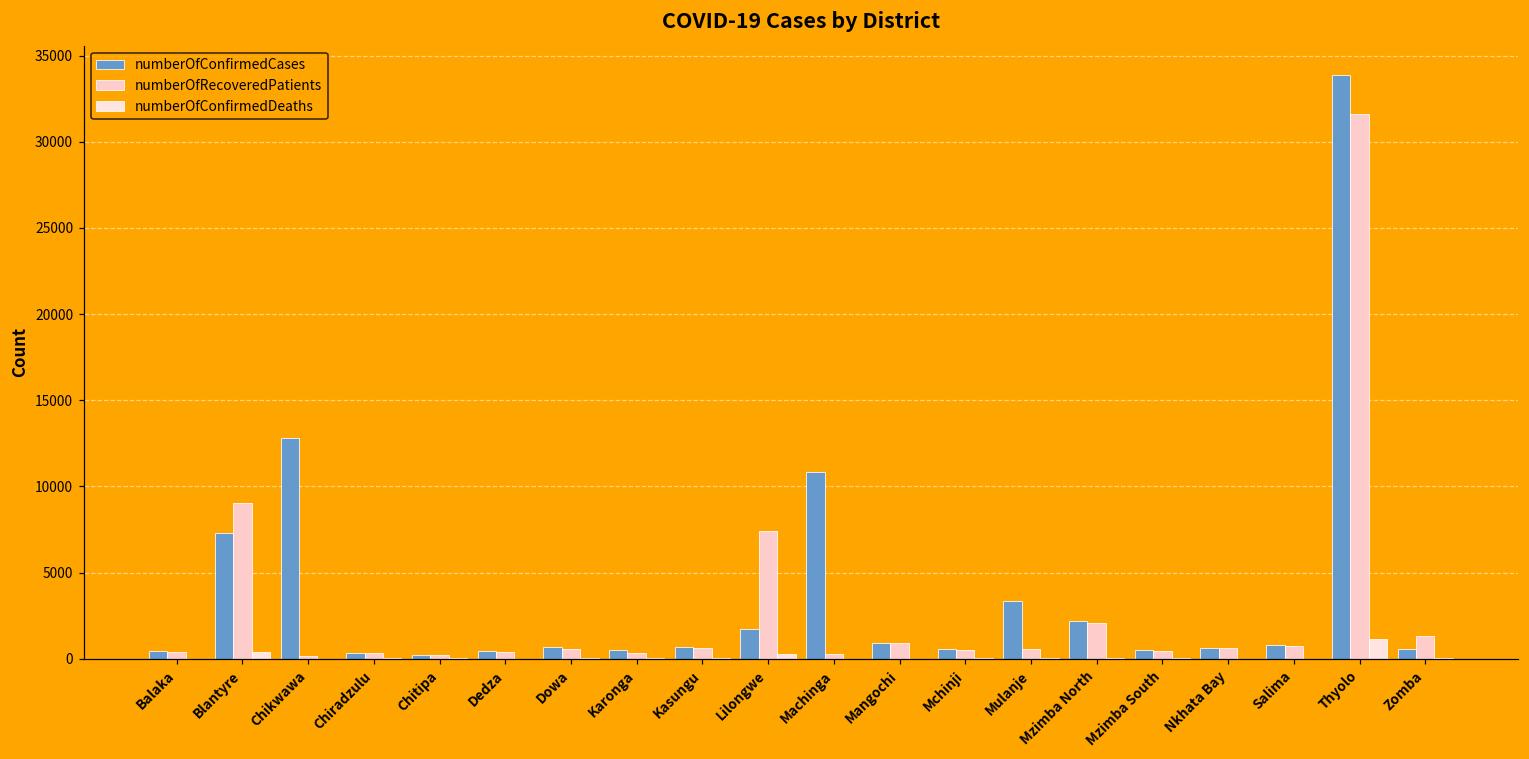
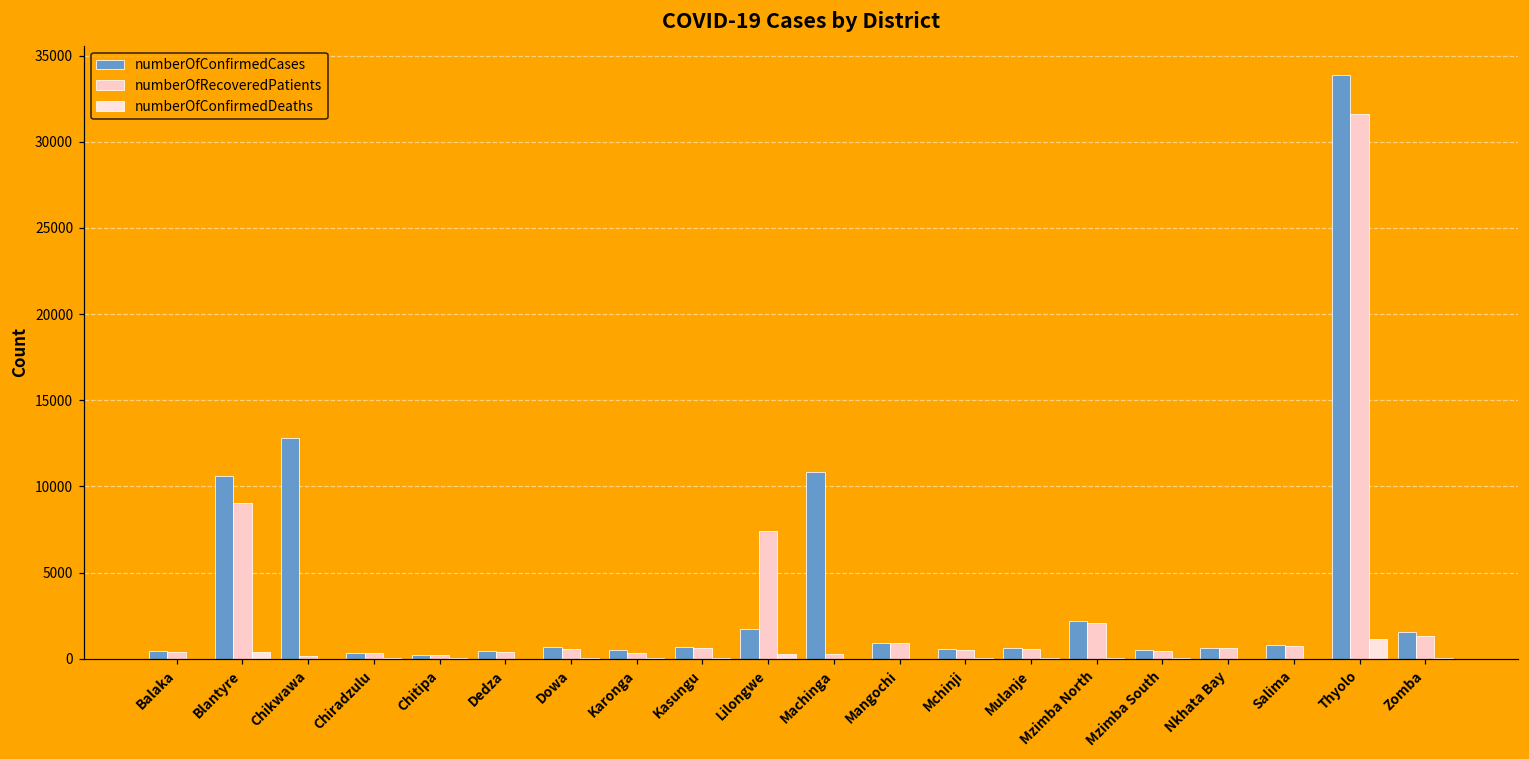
  {
    "numberOfConfirmedCases": {
      "Balaka": 500,
-     "Blantyre": 7300,
+     "Blantyre": 10600,
      "Chikwawa": 12800,
      "Chiradzulu": 400,
      "Chitipa": 200,
      "Dedza": 400,
      "Dowa": 700,
      "Karonga": 500,
      "Kasungu": 700,
      "Lilongwe": 1800,
      "Machinga": 10800,
      "Mangochi": 900,
      "Mchinji": 600,
-     "Mulanje": 3400,
+     "Mulanje": 600,
      "Mzimba North": 2200,
      "Mzimba South": 500,
      "Nkhata Bay": 600,
      "Salima": 800,
      "Thyolo": 33900,
-     "Zomba": 500
+     "Zomba": 1600
    }
  }
